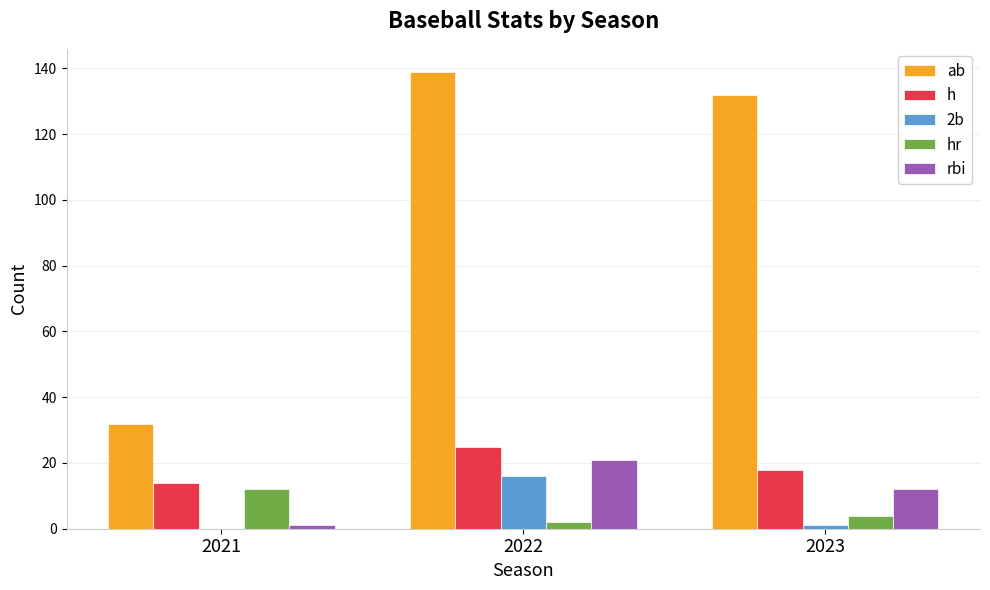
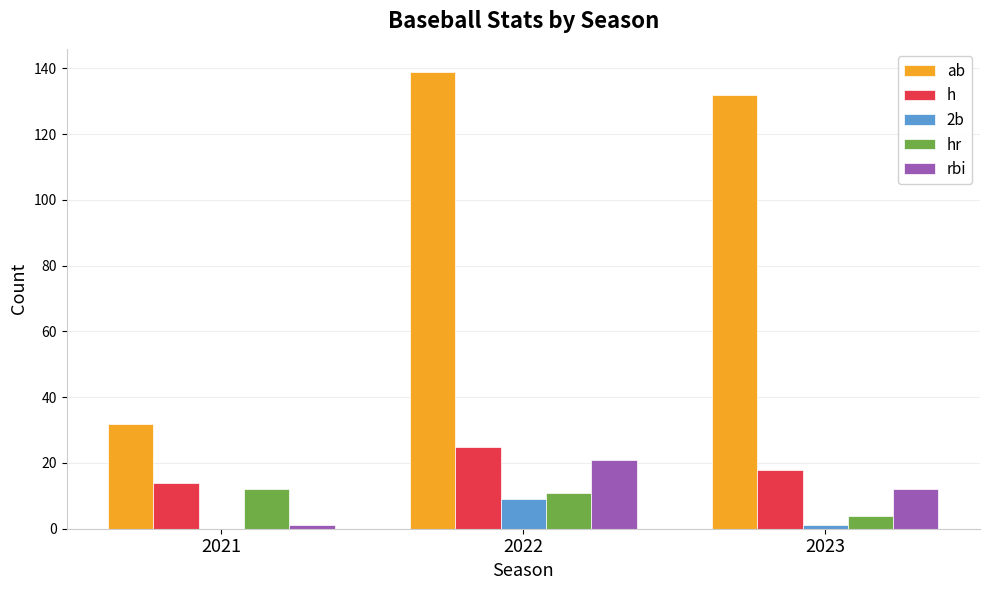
  {
    "ab": {
      "2021": 32,
      "2022": 139,
      "2023": 132
    },
    "h": {
      "2021": 14,
      "2022": 25,
      "2023": 18
    },
    "2b": {
      "2021": 0,
-     "2022": 16,
+     "2022": 9,
      "2023": 1
    },
    "hr": {
      "2021": 12,
-     "2022": 2,
+     "2022": 11,
      "2023": 4
    },
    "rbi": {
      "2021": 1,
      "2022": 21,
      "2023": 12
    }
  }
